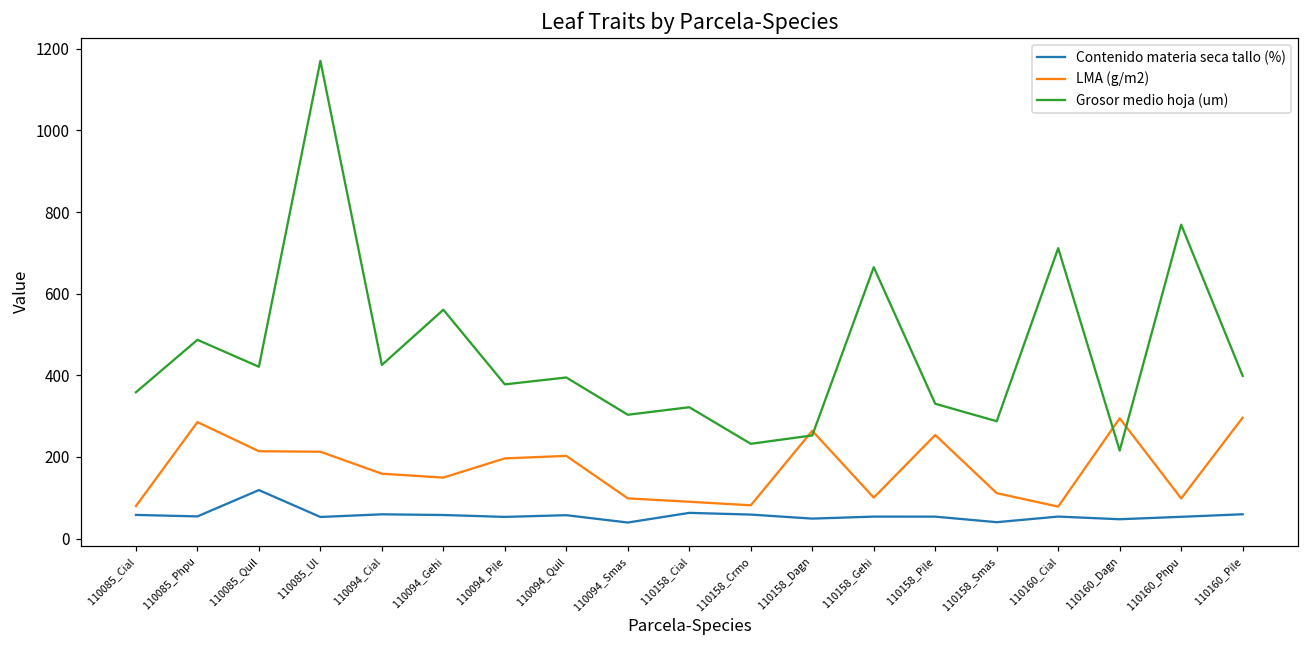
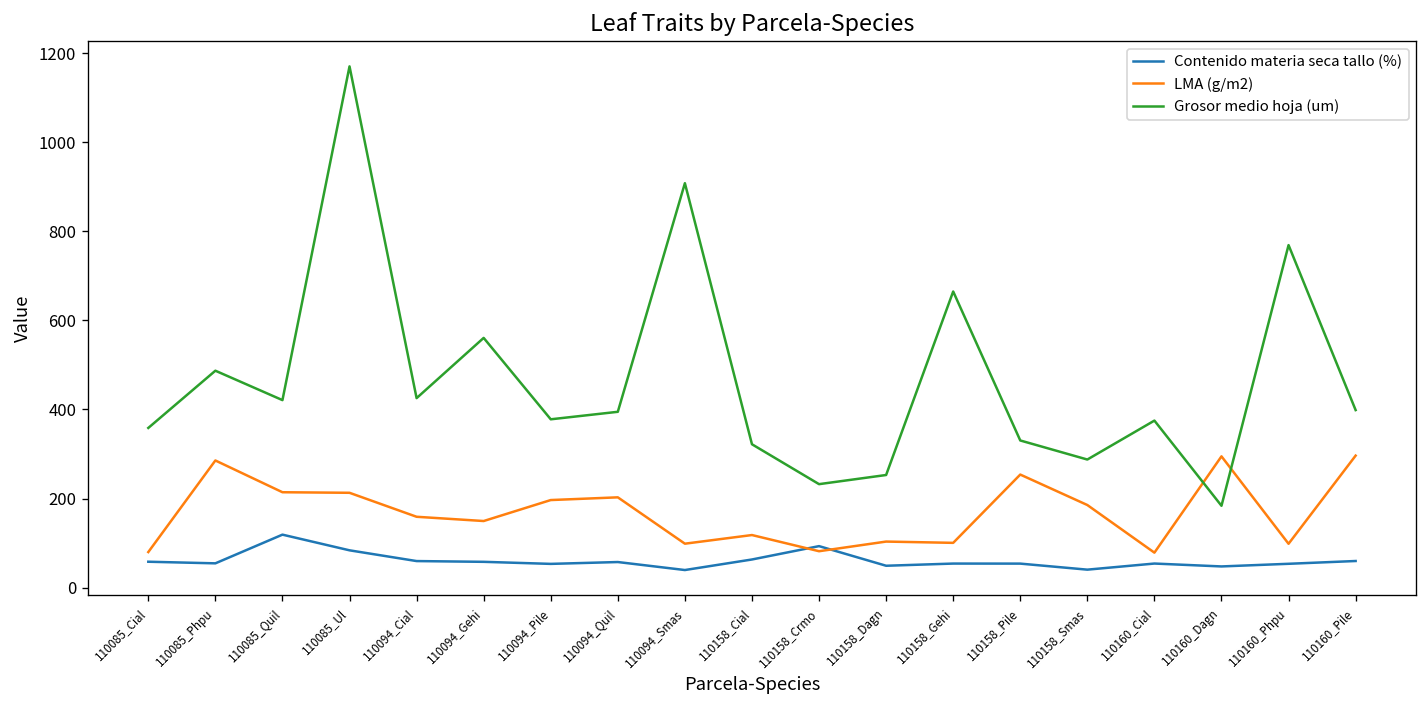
  {
    "Contenido materia seca tallo (%)": {
      "110085_Cial": 60,
      "110085_Phpu": 50,
      "110085_Quil": 120,
-     "110085_Ul": 50,
+     "110085_Ul": 80,
      "110094_Cial": 60,
      "110094_Gehi": 60,
      "110094_Pile": 50,
      "110094_Quil": 60,
      "110094_Smas": 40,
      "110158_Cial": 60,
-     "110158_Crmo": 60,
+     "110158_Crmo": 90,
      "110158_Dagn": 50,
      "110158_Gehi": 50,
      "110158_Pile": 50,
      "110158_Smas": 40,
      "110160_Cial": 50,
      "110160_Dagn": 50,
      "110160_Phpu": 50,
      "110160_Pile": 60
    },
    "LMA (g/m2)": {
      "110085_Cial": 80,
      "110085_Phpu": 290,
      "110085_Quil": 210,
      "110085_Ul": 210,
      "110094_Cial": 160,
      "110094_Gehi": 150,
      "110094_Pile": 200,
      "110094_Quil": 200,
      "110094_Smas": 100,
-     "110158_Cial": 90,
+     "110158_Cial": 120,
      "110158_Crmo": 80,
-     "110158_Dagn": 260,
+     "110158_Dagn": 100,
      "110158_Gehi": 100,
      "110158_Pile": 250,
-     "110158_Smas": 110,
+     "110158_Smas": 190,
      "110160_Cial": 80,
      "110160_Dagn": 290,
      "110160_Phpu": 100,
      "110160_Pile": 300
    },
    "Grosor medio hoja (um)": {
      "110085_Cial": 360,
      "110085_Phpu": 490,
      "110085_Quil": 420,
      "110085_Ul": 1170,
      "110094_Cial": 430,
      "110094_Gehi": 560,
      "110094_Pile": 380,
      "110094_Quil": 390,
-     "110094_Smas": 300,
+     "110094_Smas": 910,
      "110158_Cial": 320,
      "110158_Crmo": 230,
      "110158_Dagn": 250,
      "110158_Gehi": 660,
      "110158_Pile": 330,
      "110158_Smas": 290,
-     "110160_Cial": 710,
-     "110160_Dagn": 220,
+     "110160_Cial": 380,
+     "110160_Dagn": 180,
      "110160_Phpu": 770,
      "110160_Pile": 400
    }
  }
